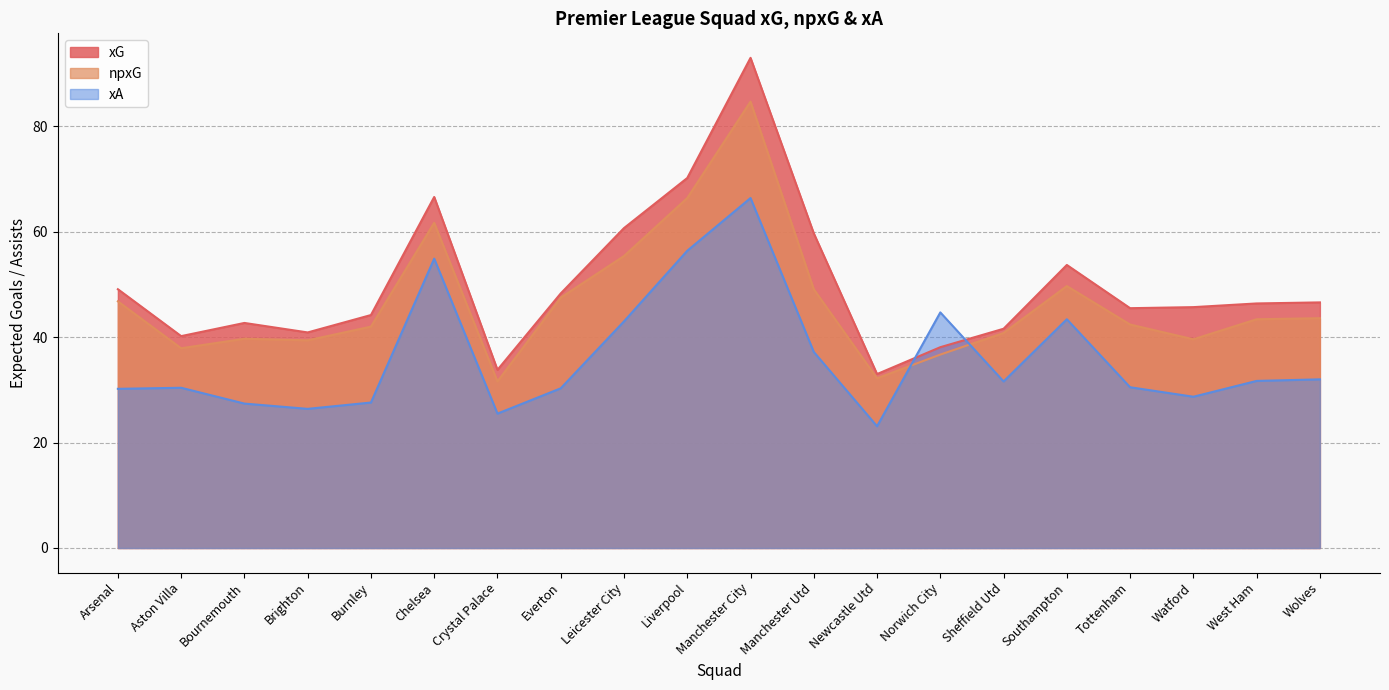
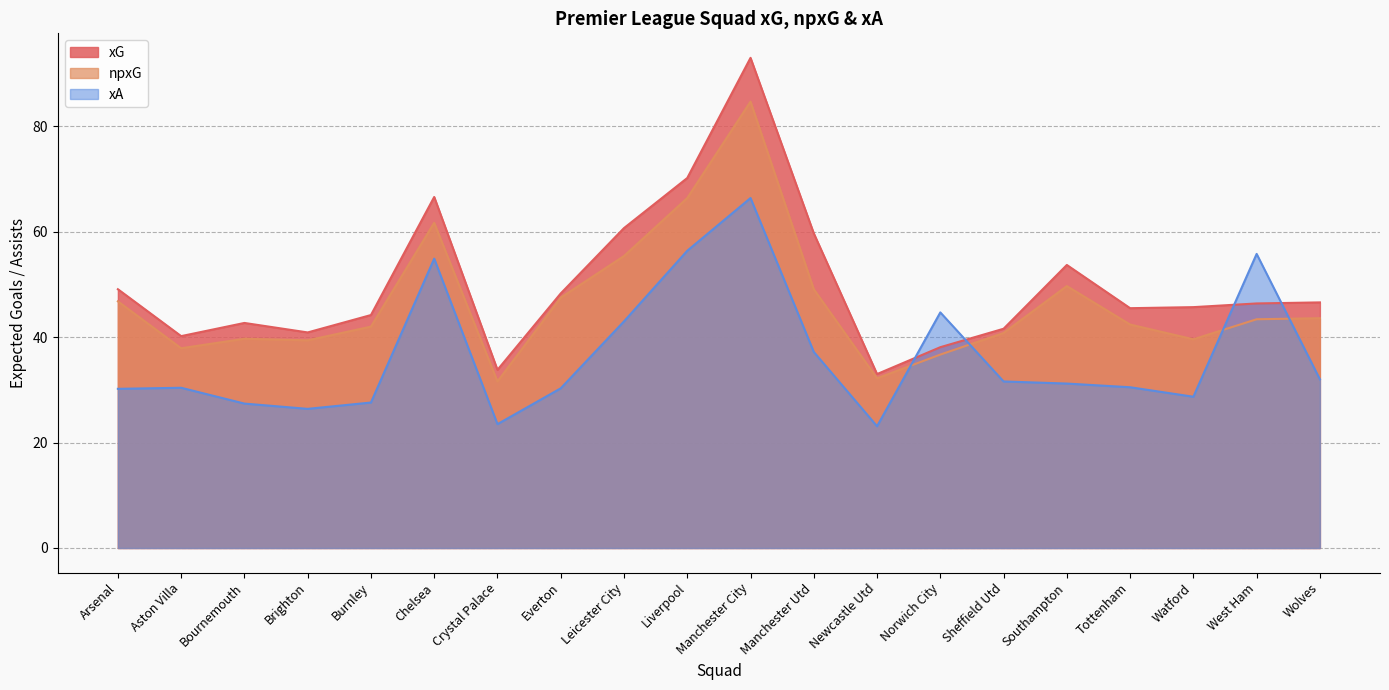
  {
    "xA": {
      "Arsenal": 30,
      "Aston Villa": 30,
      "Bournemouth": 27,
      "Brighton": 26,
      "Burnley": 28,
      "Chelsea": 55,
-     "Crystal Palace": 26,
+     "Crystal Palace": 24,
      "Everton": 30,
      "Leicester City": 43,
      "Liverpool": 56,
      "Manchester City": 66,
      "Manchester Utd": 37,
      "Newcastle Utd": 23,
      "Norwich City": 45,
      "Sheffield Utd": 32,
-     "Southampton": 43,
+     "Southampton": 31,
      "Tottenham": 31,
      "Watford": 29,
-     "West Ham": 32,
+     "West Ham": 56,
      "Wolves": 32
    }
  }
